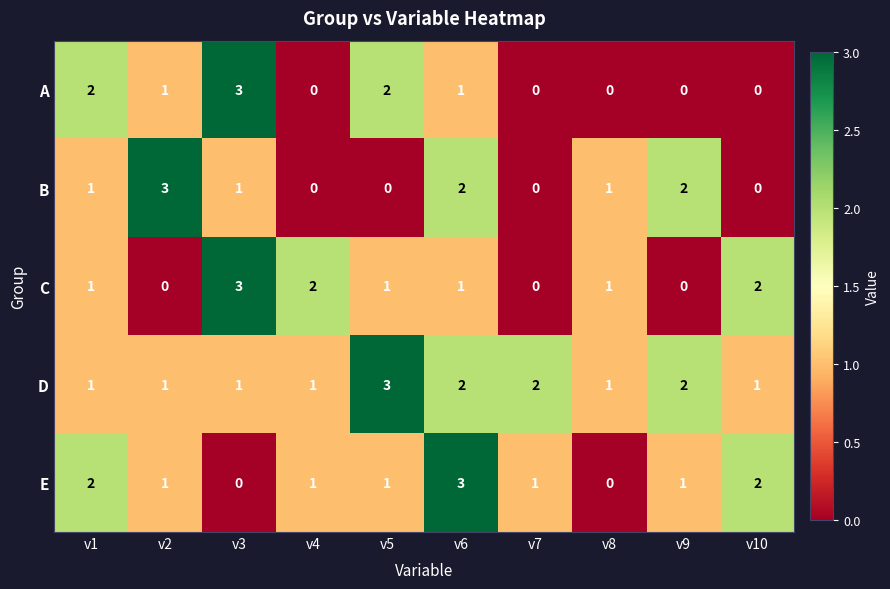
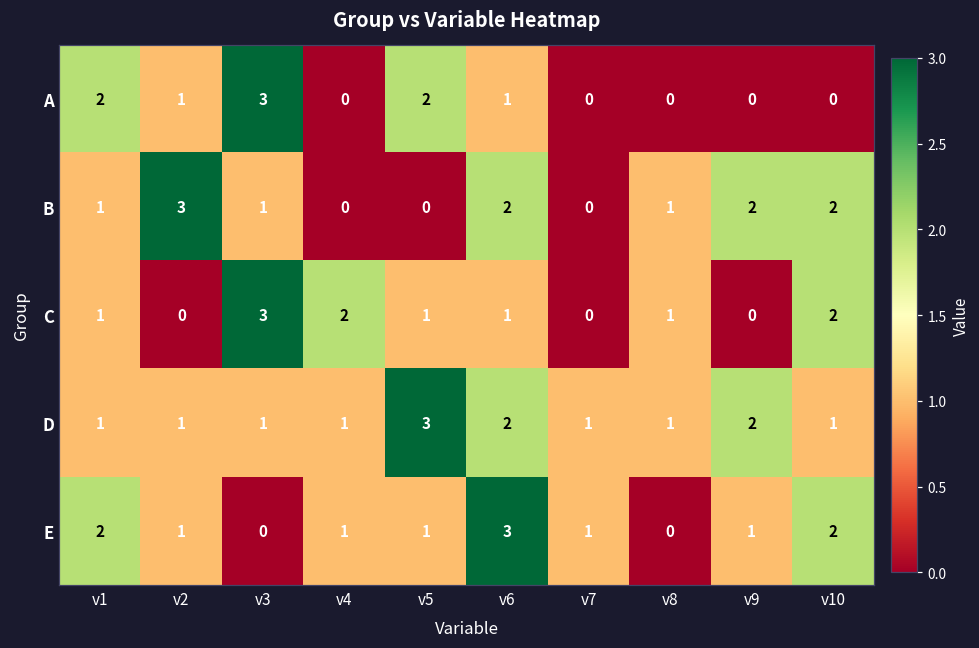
  {
    "A": {
      "v1": 2,
      "v2": 1,
      "v3": 3,
      "v4": 0,
      "v5": 2,
      "v6": 1,
      "v7": 0,
      "v8": 0,
      "v9": 0,
      "v10": 0
    },
    "B": {
      "v1": 1,
      "v2": 3,
      "v3": 1,
      "v4": 0,
      "v5": 0,
      "v6": 2,
      "v7": 0,
      "v8": 1,
      "v9": 2,
-     "v10": 0
+     "v10": 2
    },
    "C": {
      "v1": 1,
      "v2": 0,
      "v3": 3,
      "v4": 2,
      "v5": 1,
      "v6": 1,
      "v7": 0,
      "v8": 1,
      "v9": 0,
      "v10": 2
    },
    "D": {
      "v1": 1,
      "v2": 1,
      "v3": 1,
      "v4": 1,
      "v5": 3,
      "v6": 2,
-     "v7": 2,
+     "v7": 1,
      "v8": 1,
      "v9": 2,
      "v10": 1
    },
    "E": {
      "v1": 2,
      "v2": 1,
      "v3": 0,
      "v4": 1,
      "v5": 1,
      "v6": 3,
      "v7": 1,
      "v8": 0,
      "v9": 1,
      "v10": 2
    }
  }
